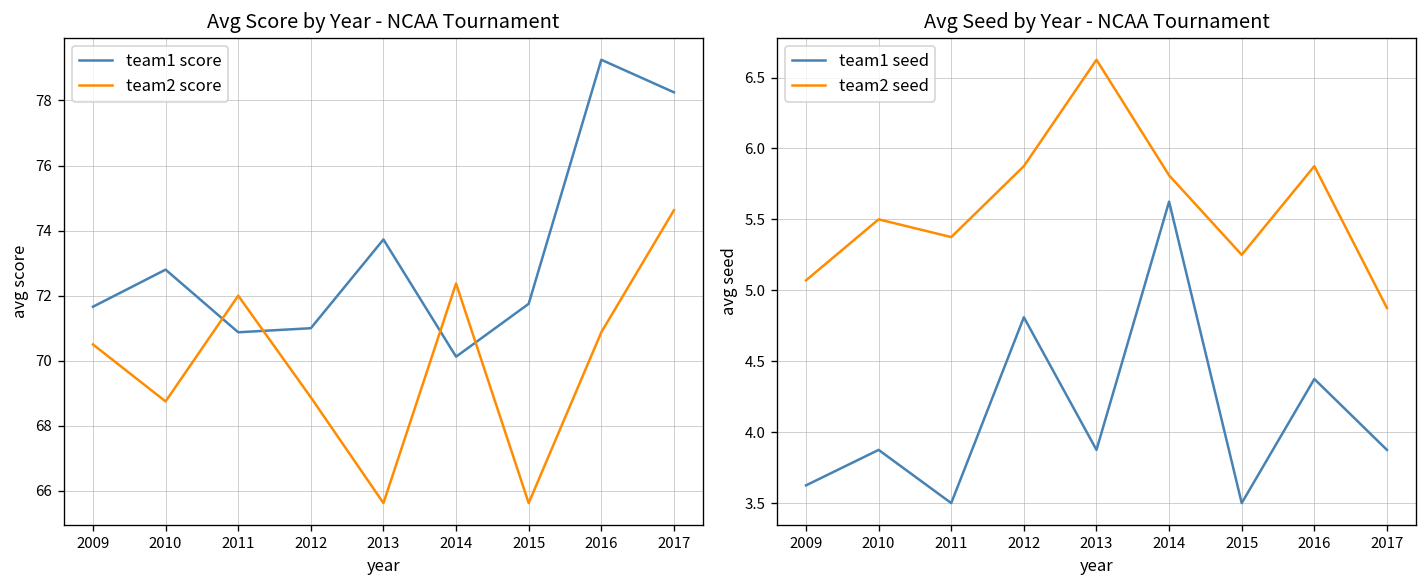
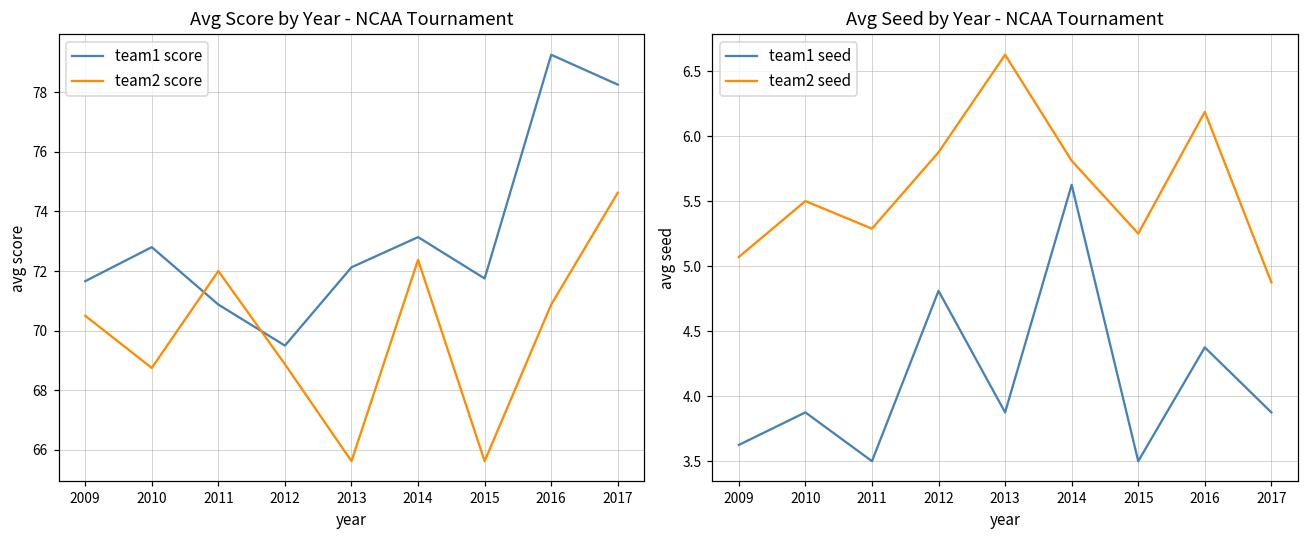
  {
    "Avg Score by Year - NCAA Tournament": {
      "team1 score": {
        "2009": 71.7,
        "2010": 72.8,
        "2011": 70.9,
-       "2012": 71.0,
-       "2013": 73.7,
-       "2014": 70.1,
+       "2012": 69.5,
+       "2013": 72.1,
+       "2014": 73.1,
        "2015": 71.8,
        "2016": 79.3,
        "2017": 78.3
      },
      "team2 score": {
        "2009": 70.5,
        "2010": 68.8,
        "2011": 72.0,
        "2012": 68.9,
        "2013": 65.6,
        "2014": 72.4,
        "2015": 65.6,
        "2016": 70.9,
        "2017": 74.6
      }
    },
    "Avg Seed by Year - NCAA Tournament": {
      "team1 seed": {
        "2009": 3.63,
        "2010": 3.88,
        "2011": 3.50,
        "2012": 4.81,
        "2013": 3.88,
        "2014": 5.63,
        "2015": 3.50,
        "2016": 4.38,
        "2017": 3.88
      },
      "team2 seed": {
        "2009": 5.07,
        "2010": 5.50,
-       "2011": 5.38,
+       "2011": 5.29,
        "2012": 5.88,
        "2013": 6.63,
        "2014": 5.81,
        "2015": 5.25,
-       "2016": 5.88,
+       "2016": 6.19,
        "2017": 4.88
      }
    }
  }
